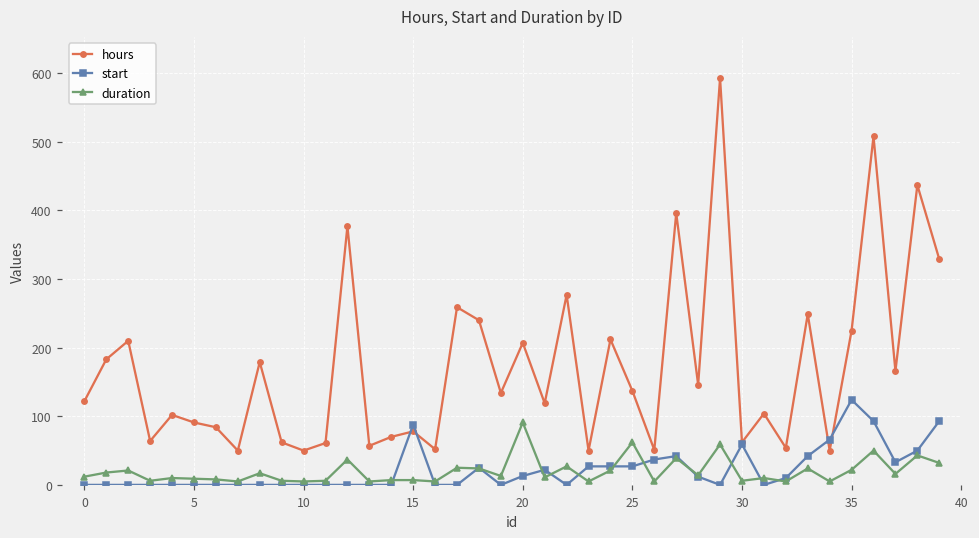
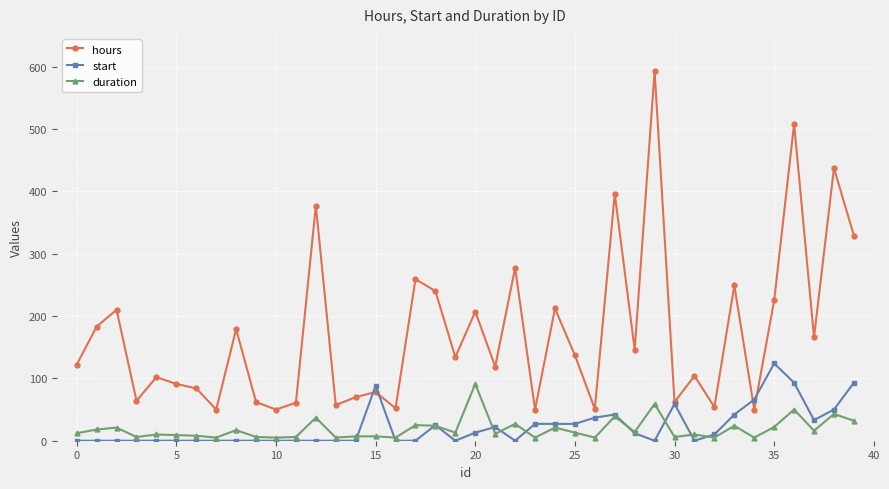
  {
    "hours": {
      "0": 120,
      "5": 90,
      "10": 50,
      "15": 80,
      "20": 210,
      "25": 140,
      "35": 230
    },
    "start": {
      "0": 0,
      "5": 0,
      "10": 0,
      "15": 90,
      "20": 10,
      "25": 30,
      "35": 120
    },
    "duration": {
      "0": 10,
      "5": 10,
      "10": 10,
      "15": 10,
      "20": 90,
-     "25": 60,
+     "25": 10,
      "30": 10,
      "35": 20
    }
  }
